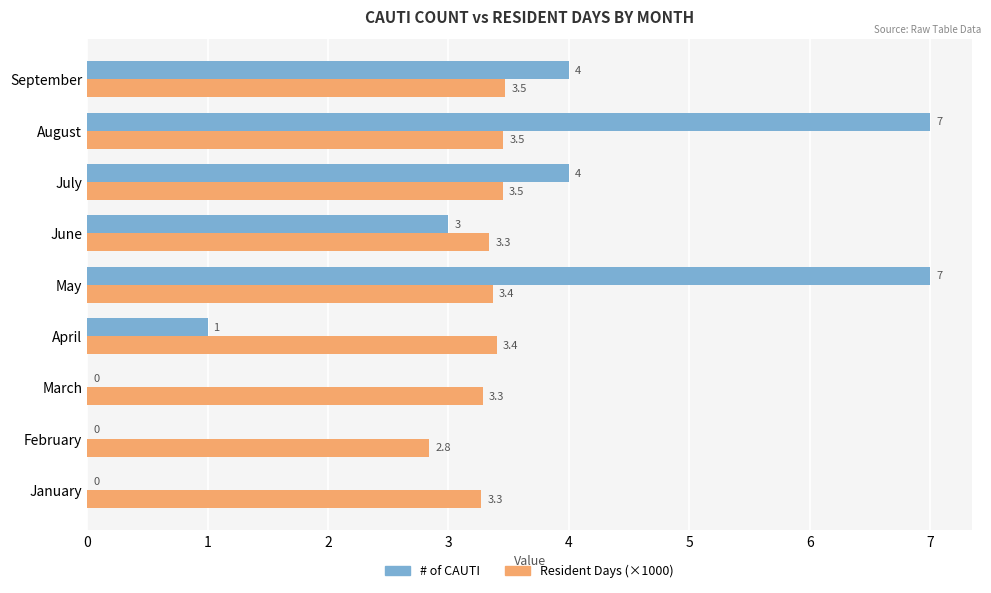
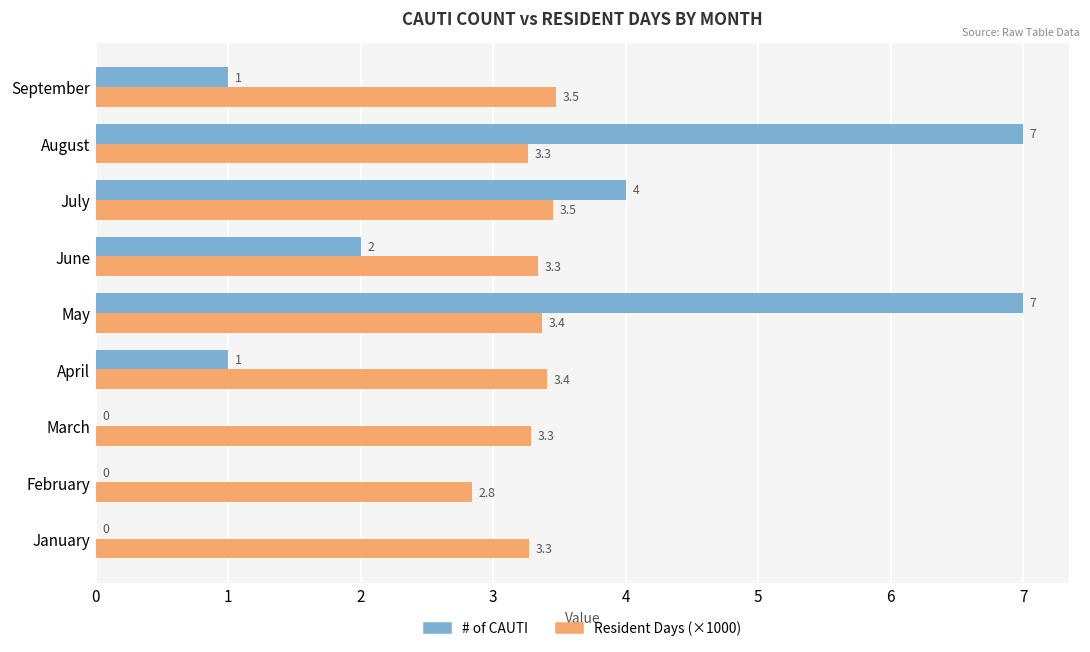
  {
    "# of CAUTI": {
-     "September": 4,
+     "September": 1,
      "August": 7,
      "July": 4,
-     "June": 3,
+     "June": 2,
      "May": 7,
      "April": 1,
      "March": 0,
      "February": 0,
      "January": 0
    },
    "Resident Days (×1000)": {
      "September": 3.5,
-     "August": 3.5,
+     "August": 3.3,
      "July": 3.5,
      "June": 3.3,
      "May": 3.4,
      "April": 3.4,
      "March": 3.3,
      "February": 2.8,
      "January": 3.3
    }
  }
